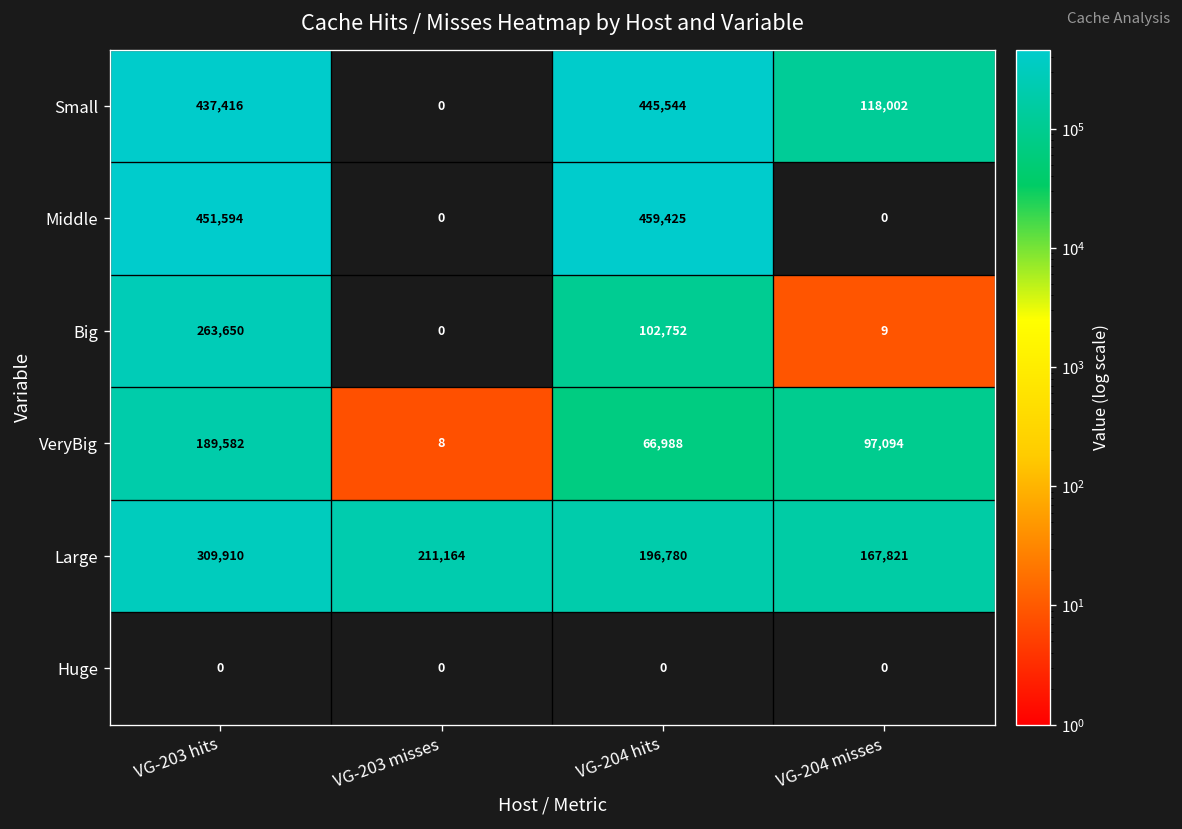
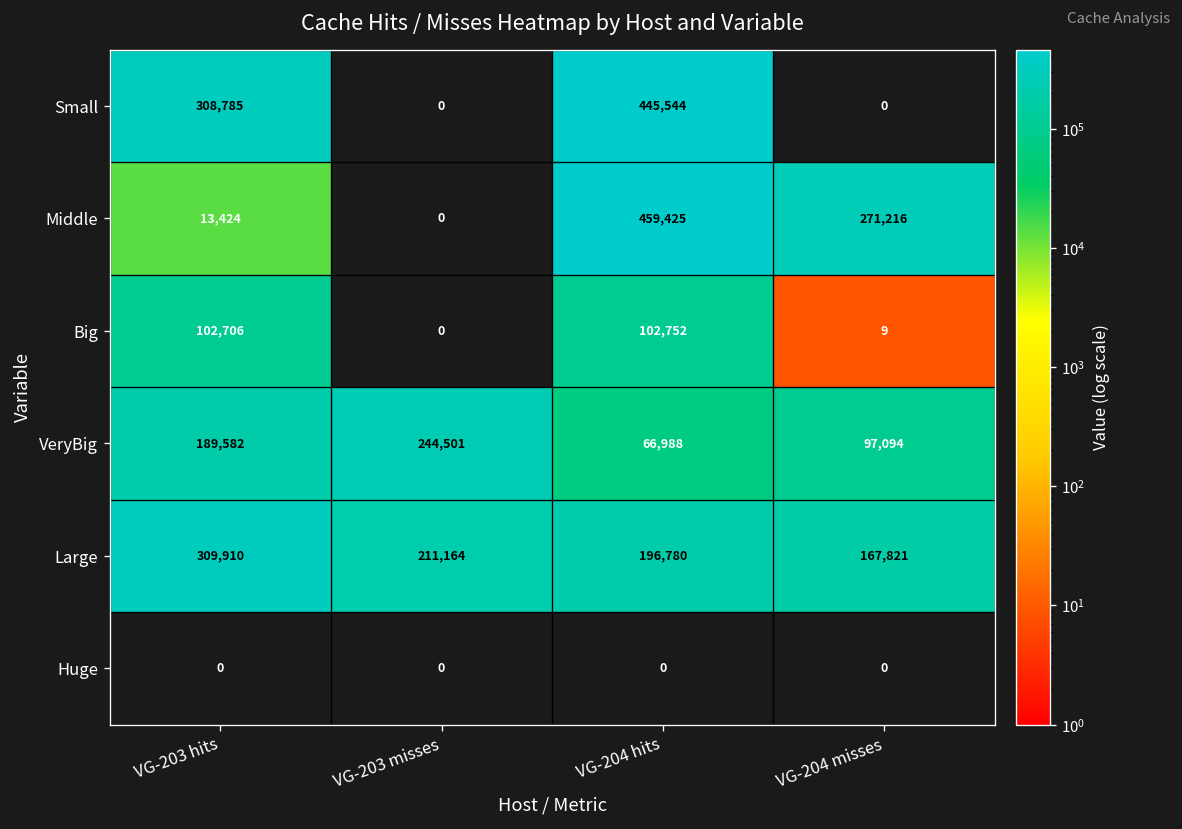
  {
    "Small": {
-     "VG-203 hits": "437,416",
+     "VG-203 hits": "308,785",
      "VG-203 misses": "0",
      "VG-204 hits": "445,544",
-     "VG-204 misses": "118,002"
+     "VG-204 misses": "0"
    },
    "Middle": {
-     "VG-203 hits": "451,594",
+     "VG-203 hits": "13,424",
      "VG-203 misses": "0",
      "VG-204 hits": "459,425",
-     "VG-204 misses": "0"
+     "VG-204 misses": "271,216"
    },
    "Big": {
-     "VG-203 hits": "263,650",
+     "VG-203 hits": "102,706",
      "VG-203 misses": "0",
      "VG-204 hits": "102,752",
      "VG-204 misses": "9"
    },
    "VeryBig": {
      "VG-203 hits": "189,582",
-     "VG-203 misses": "8",
+     "VG-203 misses": "244,501",
      "VG-204 hits": "66,988",
      "VG-204 misses": "97,094"
    },
    "Large": {
      "VG-203 hits": "309,910",
      "VG-203 misses": "211,164",
      "VG-204 hits": "196,780",
      "VG-204 misses": "167,821"
    },
    "Huge": {
      "VG-203 hits": "0",
      "VG-203 misses": "0",
      "VG-204 hits": "0",
      "VG-204 misses": "0"
    }
  }
